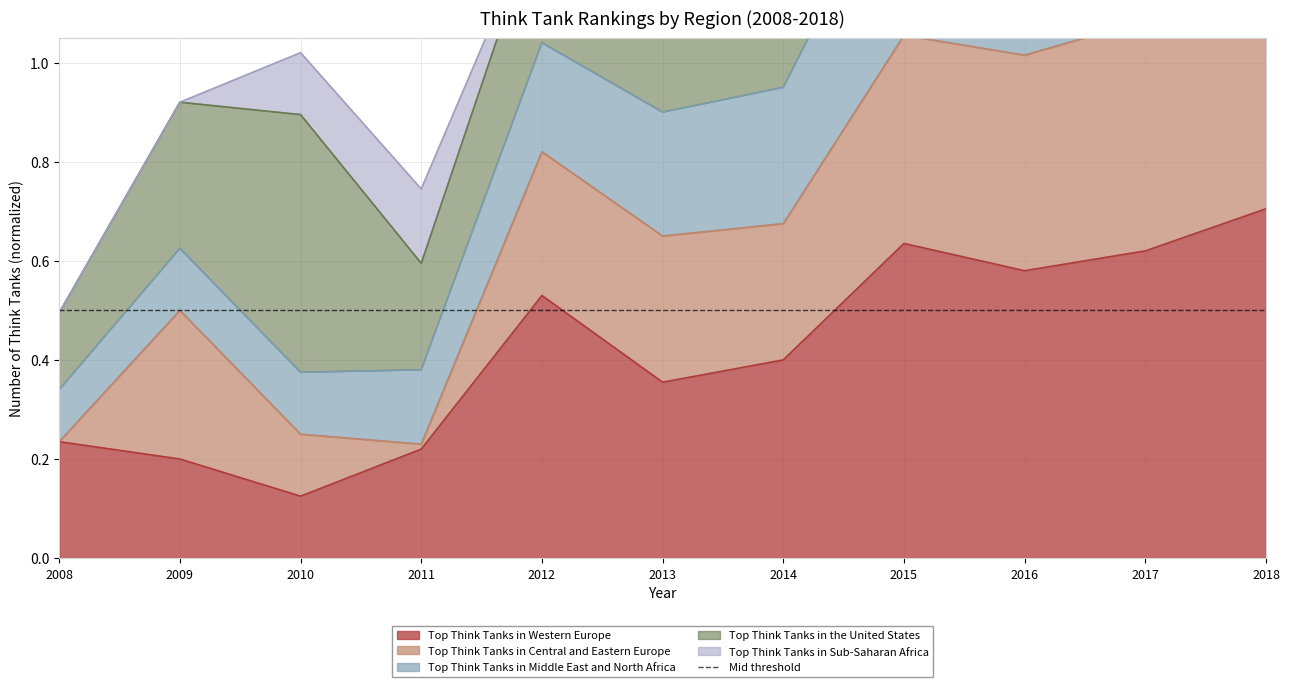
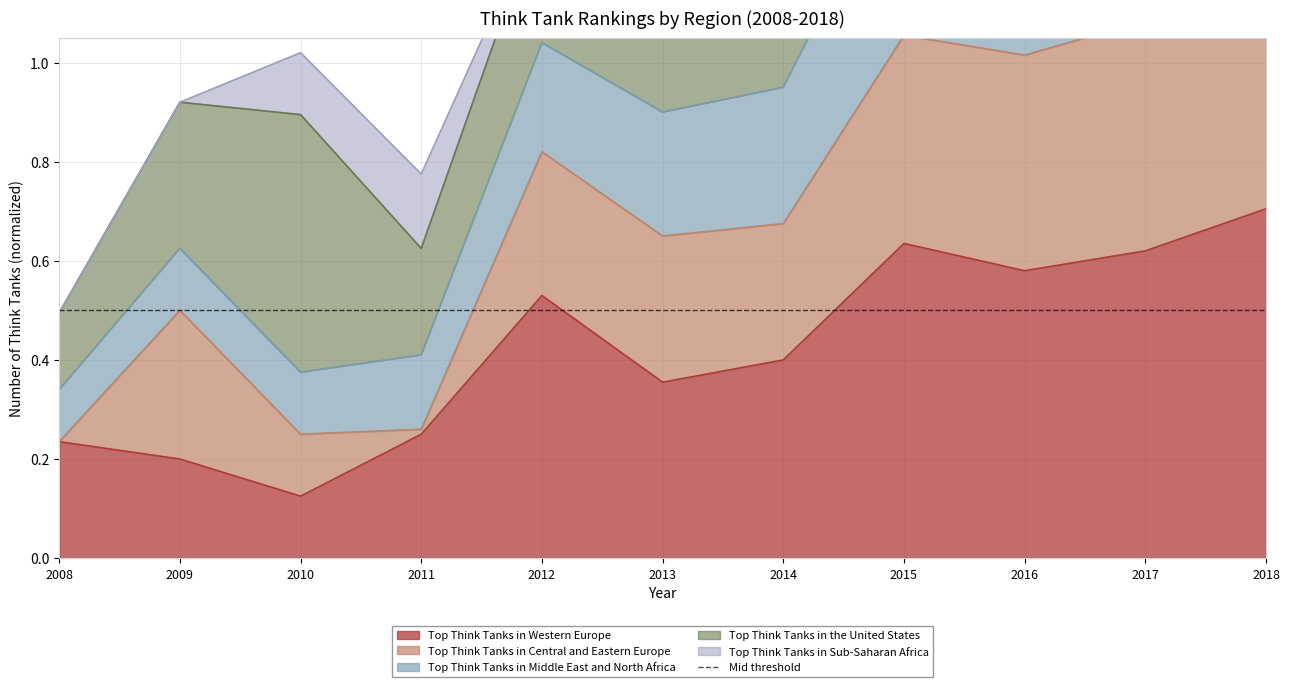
  {
    "Top Think Tanks in Western Europe": {
      "2009": 0.20,
      "2010": 0.13,
-     "2011": 0.22,
+     "2011": 0.25,
      "2012": 0.53,
      "2013": 0.36,
      "2014": 0.40,
      "2015": 0.64,
      "2016": 0.58,
      "2017": 0.62,
      "2018": 0.71
    },
    "Top Think Tanks in Central and Eastern Europe": {
      "2009": 0.30,
      "2010": 0.13,
      "2011": 0.01,
      "2012": 0.29,
      "2013": 0.29,
      "2014": 0.28,
      "2016": 0.43
    },
    "Top Think Tanks in the United States": {
      "2010": 0.52,
      "2011": 0.21
    }
  }
